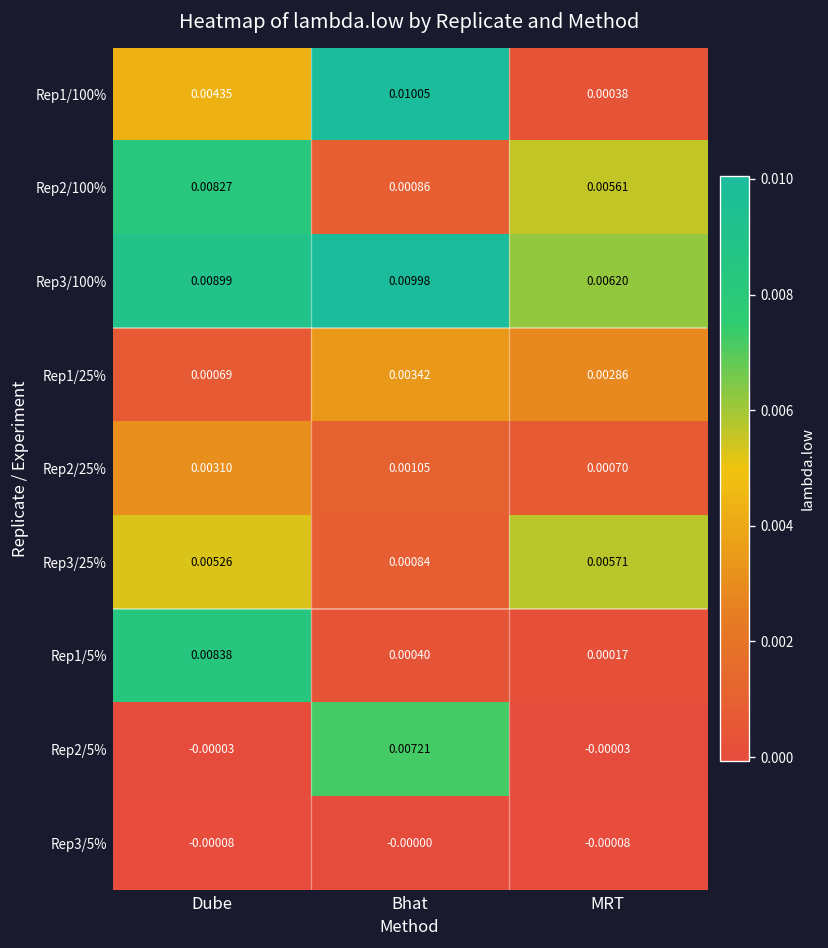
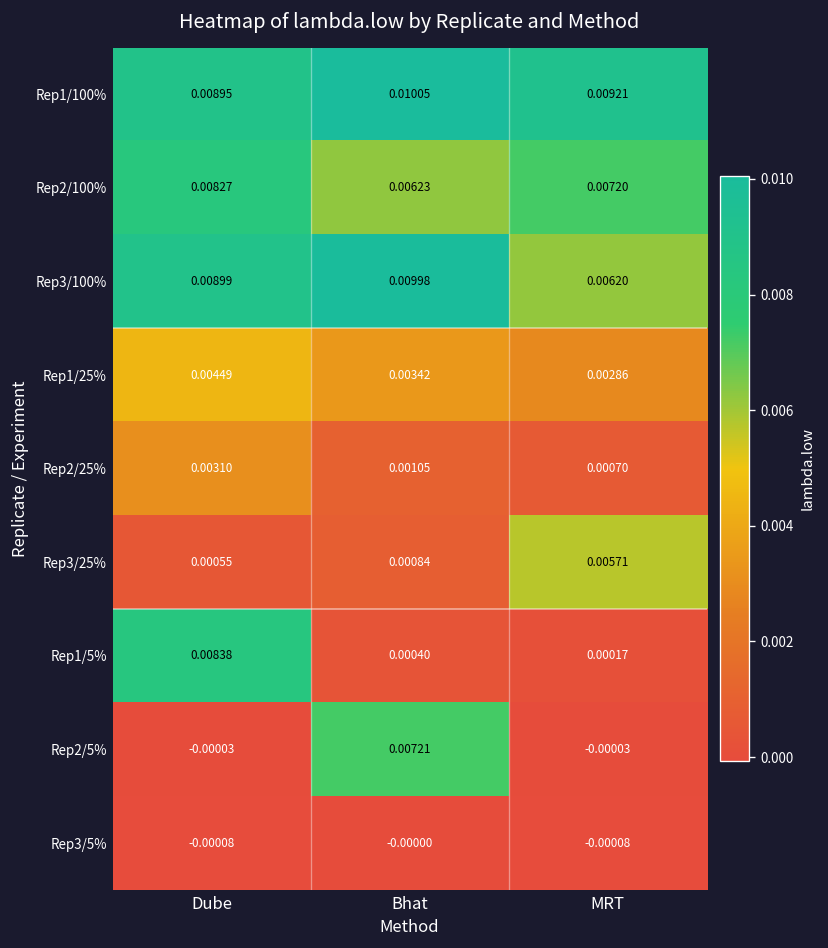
  {
    "Rep1/100%": {
-     "Dube": 0.00435,
+     "Dube": 0.00895,
      "Bhat": 0.01005,
-     "MRT": 0.00038
+     "MRT": 0.00921
    },
    "Rep2/100%": {
      "Dube": 0.00827,
-     "Bhat": 0.00086,
-     "MRT": 0.00561
+     "Bhat": 0.00623,
+     "MRT": 0.00720
    },
    "Rep3/100%": {
      "Dube": 0.00899,
      "Bhat": 0.00998,
      "MRT": 0.00620
    },
    "Rep1/25%": {
-     "Dube": 0.00069,
+     "Dube": 0.00449,
      "Bhat": 0.00342,
      "MRT": 0.00286
    },
    "Rep2/25%": {
      "Dube": 0.00310,
      "Bhat": 0.00105,
      "MRT": 0.00070
    },
    "Rep3/25%": {
-     "Dube": 0.00526,
+     "Dube": 0.00055,
      "Bhat": 0.00084,
      "MRT": 0.00571
    },
    "Rep1/5%": {
      "Dube": 0.00838,
      "Bhat": 0.00040,
      "MRT": 0.00017
    },
    "Rep2/5%": {
      "Dube": -0.00003,
      "Bhat": 0.00721,
      "MRT": -0.00003
    },
    "Rep3/5%": {
      "Dube": -0.00008,
      "Bhat": -0.00000,
      "MRT": -0.00008
    }
  }
